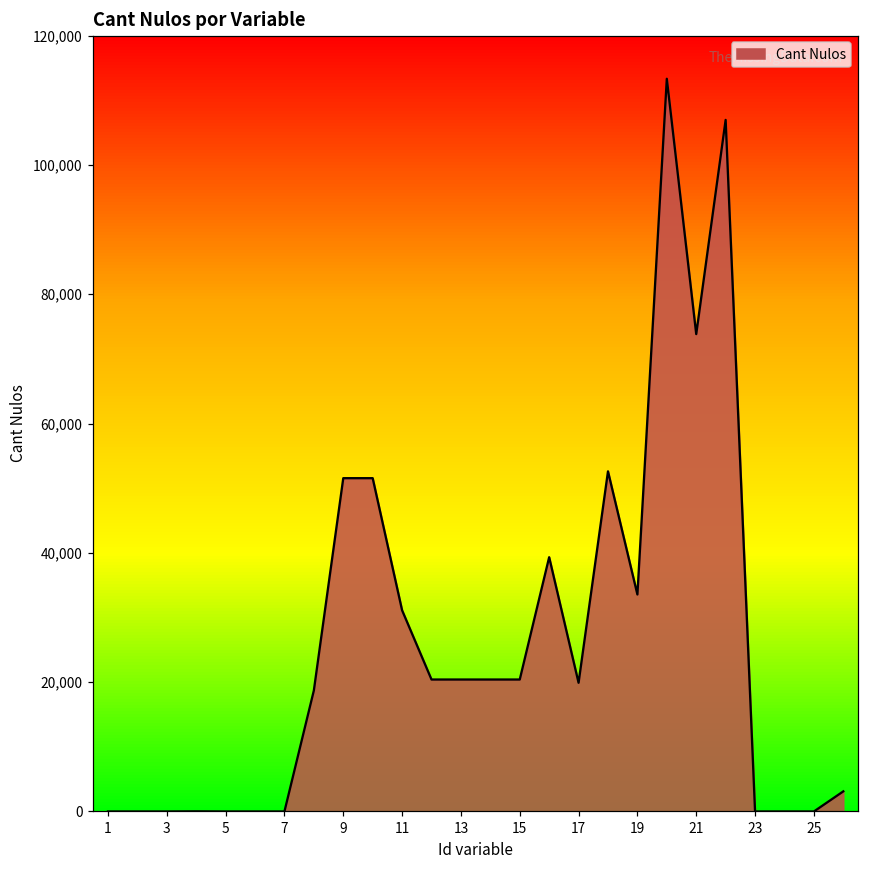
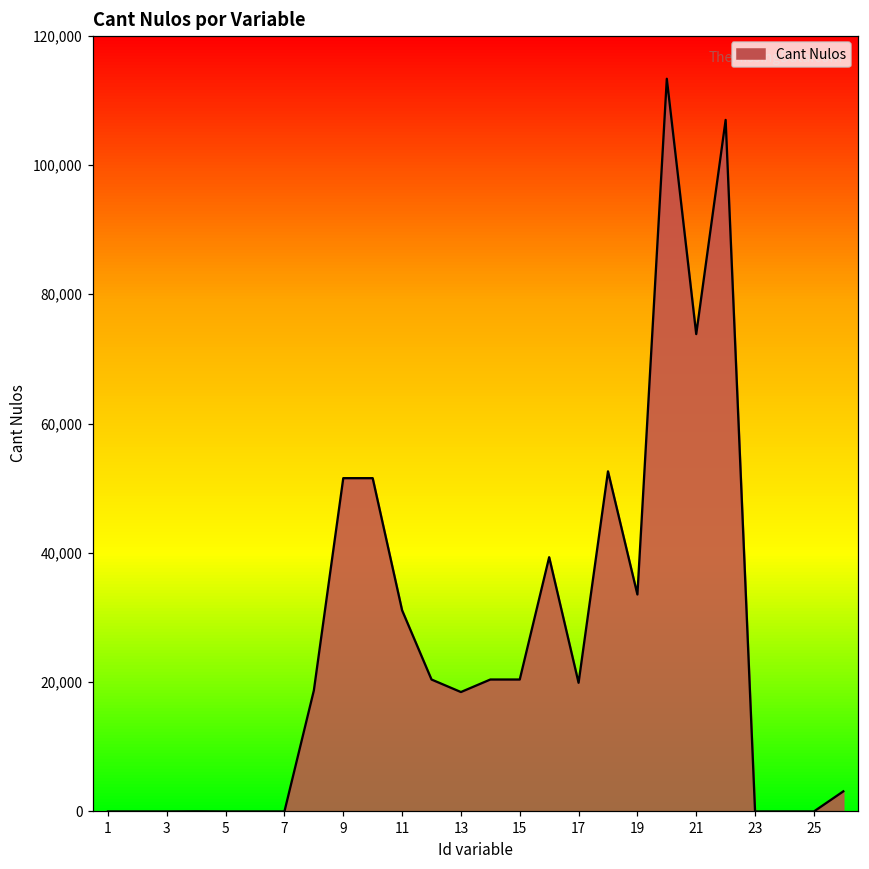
  {
    "1": "0",
    "3": "0",
    "5": "0",
    "7": "0",
    "9": "52,000",
    "11": "31,000",
-   "13": "20,000",
+   "13": "18,000",
    "15": "20,000",
    "17": "20,000",
    "19": "34,000",
    "21": "74,000",
    "23": "0",
    "25": "0"
  }
